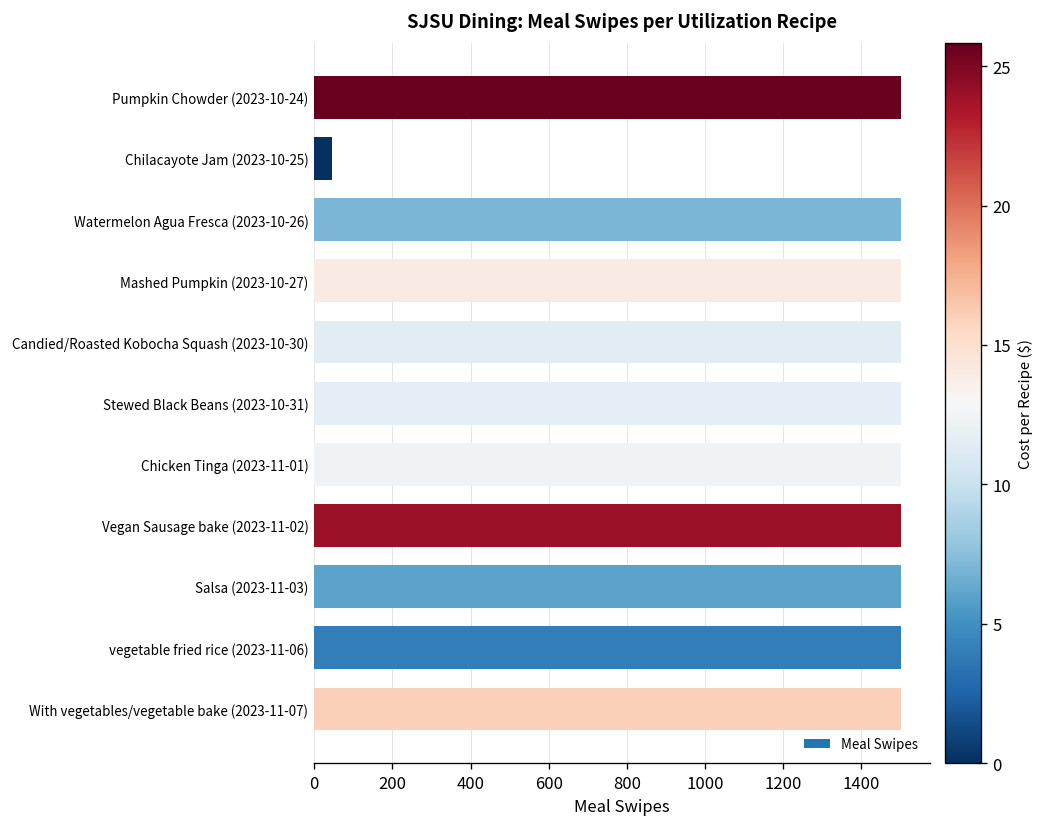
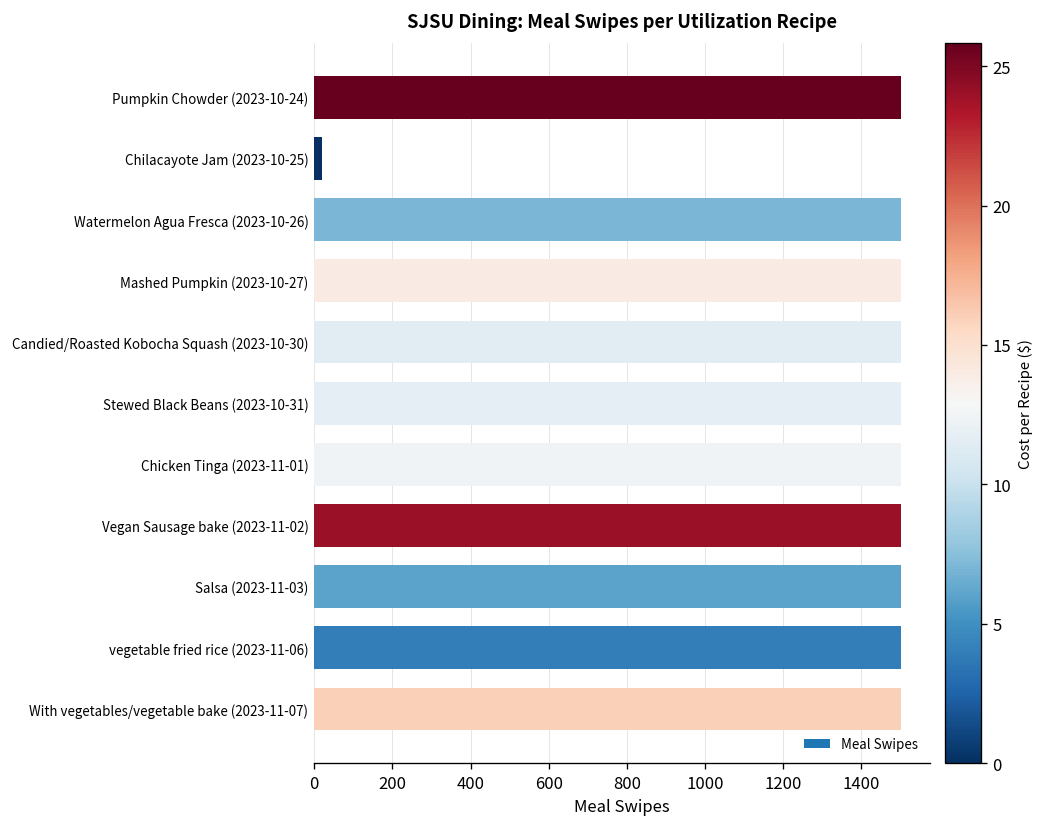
  {
    "Pumpkin Chowder (2023-10-24)": 1500,
-   "Chilacayote Jam (2023-10-25)": 50,
+   "Chilacayote Jam (2023-10-25)": 20,
    "Watermelon Agua Fresca (2023-10-26)": 1500,
    "Mashed Pumpkin (2023-10-27)": 1500,
    "Candied/Roasted Kobocha Squash (2023-10-30)": 1500,
    "Stewed Black Beans (2023-10-31)": 1500,
    "Chicken Tinga (2023-11-01)": 1500,
    "Vegan Sausage bake (2023-11-02)": 1500,
    "Salsa (2023-11-03)": 1500,
    "vegetable fried rice (2023-11-06)": 1500,
    "With vegetables/vegetable bake (2023-11-07)": 1500
  }
